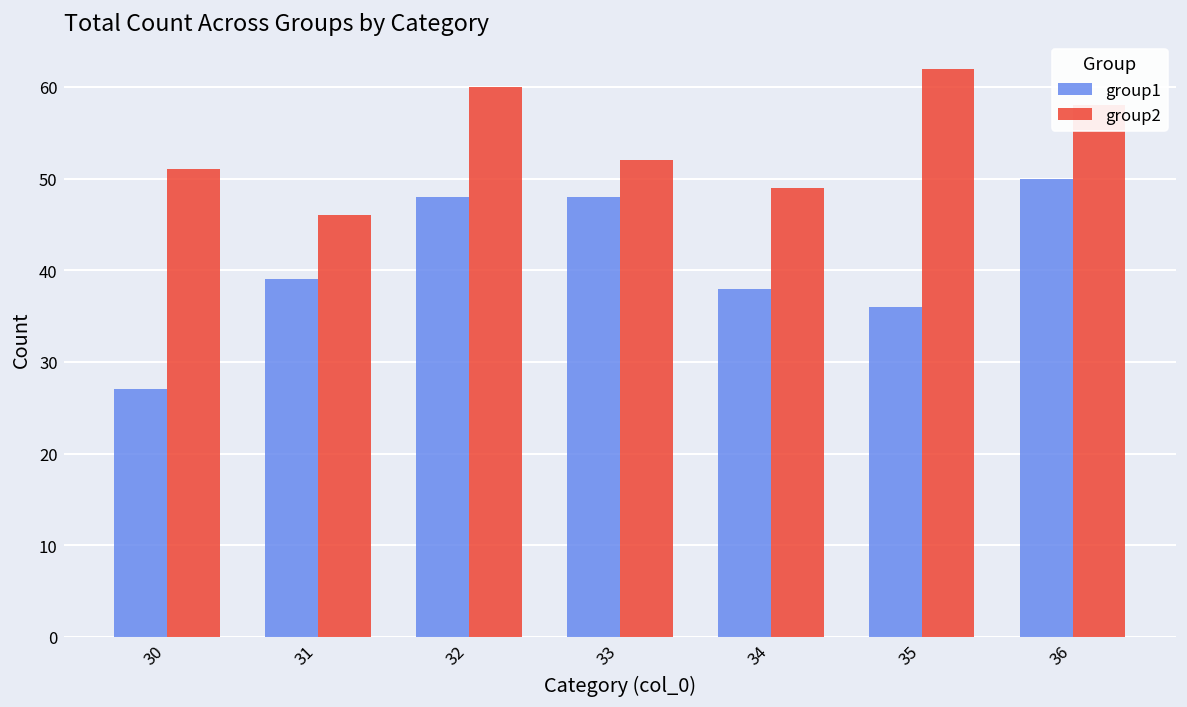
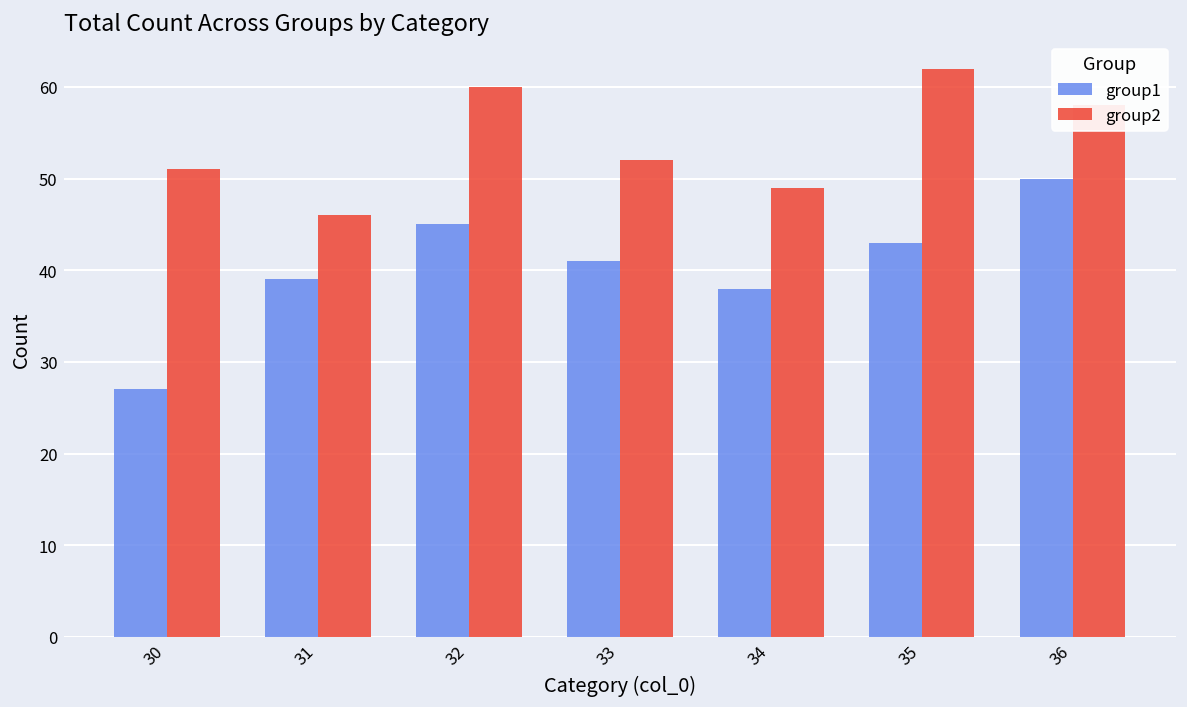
  {
    "group1": {
      "30": 27,
      "31": 39,
-     "32": 48,
-     "33": 48,
+     "32": 45,
+     "33": 41,
      "34": 38,
-     "35": 36,
+     "35": 43,
      "36": 50
    },
    "group2": {
      "30": 51,
      "31": 46,
      "32": 60,
      "33": 52,
      "34": 49,
      "35": 62
    }
  }
